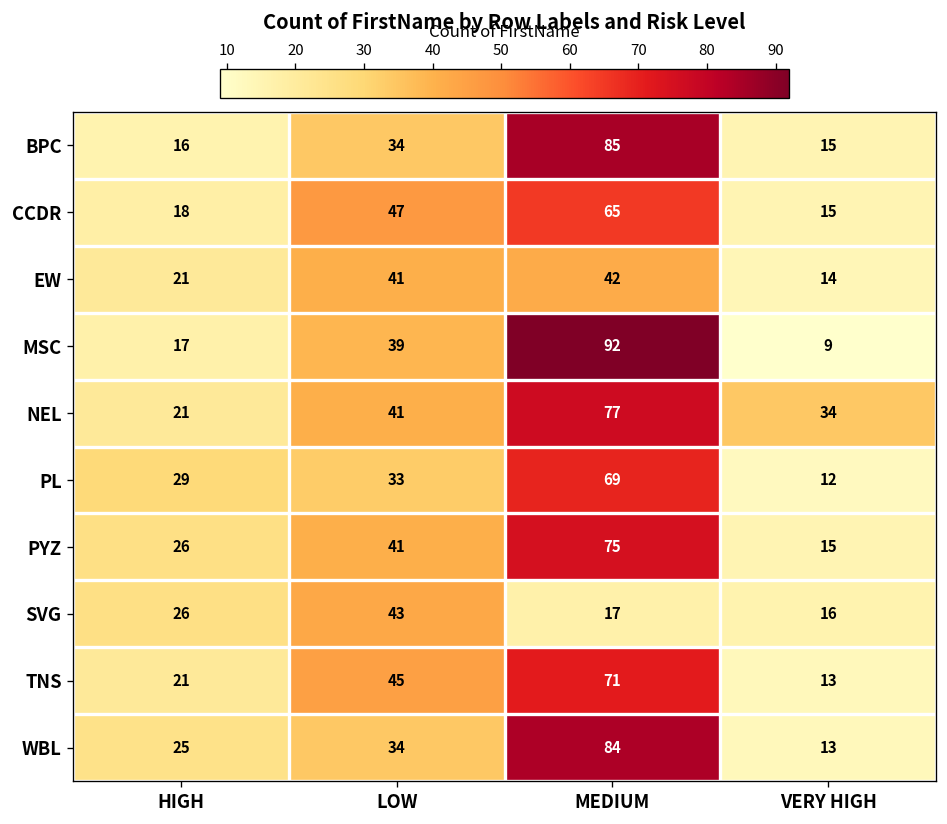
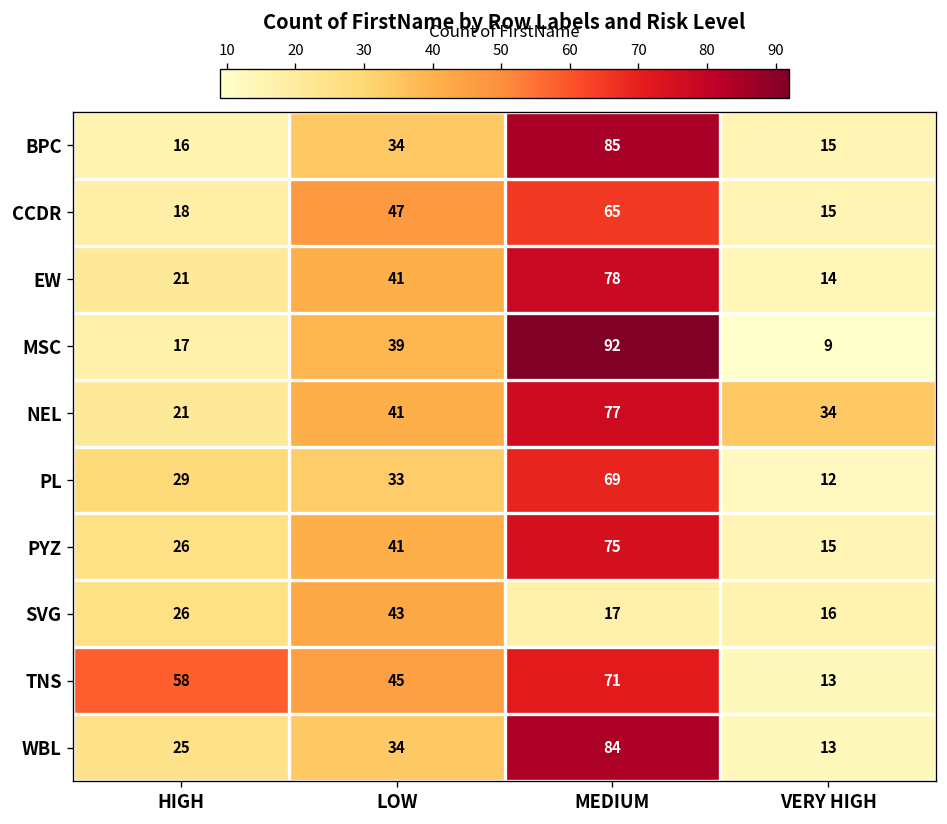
  {
    "BPC": {
      "HIGH": 16,
      "LOW": 34,
      "MEDIUM": 85,
      "VERY HIGH": 15
    },
    "CCDR": {
      "HIGH": 18,
      "LOW": 47,
      "MEDIUM": 65,
      "VERY HIGH": 15
    },
    "EW": {
      "HIGH": 21,
      "LOW": 41,
-     "MEDIUM": 42,
+     "MEDIUM": 78,
      "VERY HIGH": 14
    },
    "MSC": {
      "HIGH": 17,
      "LOW": 39,
      "MEDIUM": 92,
      "VERY HIGH": 9
    },
    "NEL": {
      "HIGH": 21,
      "LOW": 41,
      "MEDIUM": 77,
      "VERY HIGH": 34
    },
    "PL": {
      "HIGH": 29,
      "LOW": 33,
      "MEDIUM": 69,
      "VERY HIGH": 12
    },
    "PYZ": {
      "HIGH": 26,
      "LOW": 41,
      "MEDIUM": 75,
      "VERY HIGH": 15
    },
    "SVG": {
      "HIGH": 26,
      "LOW": 43,
      "MEDIUM": 17,
      "VERY HIGH": 16
    },
    "TNS": {
-     "HIGH": 21,
+     "HIGH": 58,
      "LOW": 45,
      "MEDIUM": 71,
      "VERY HIGH": 13
    },
    "WBL": {
      "HIGH": 25,
      "LOW": 34,
      "MEDIUM": 84,
      "VERY HIGH": 13
    }
  }
